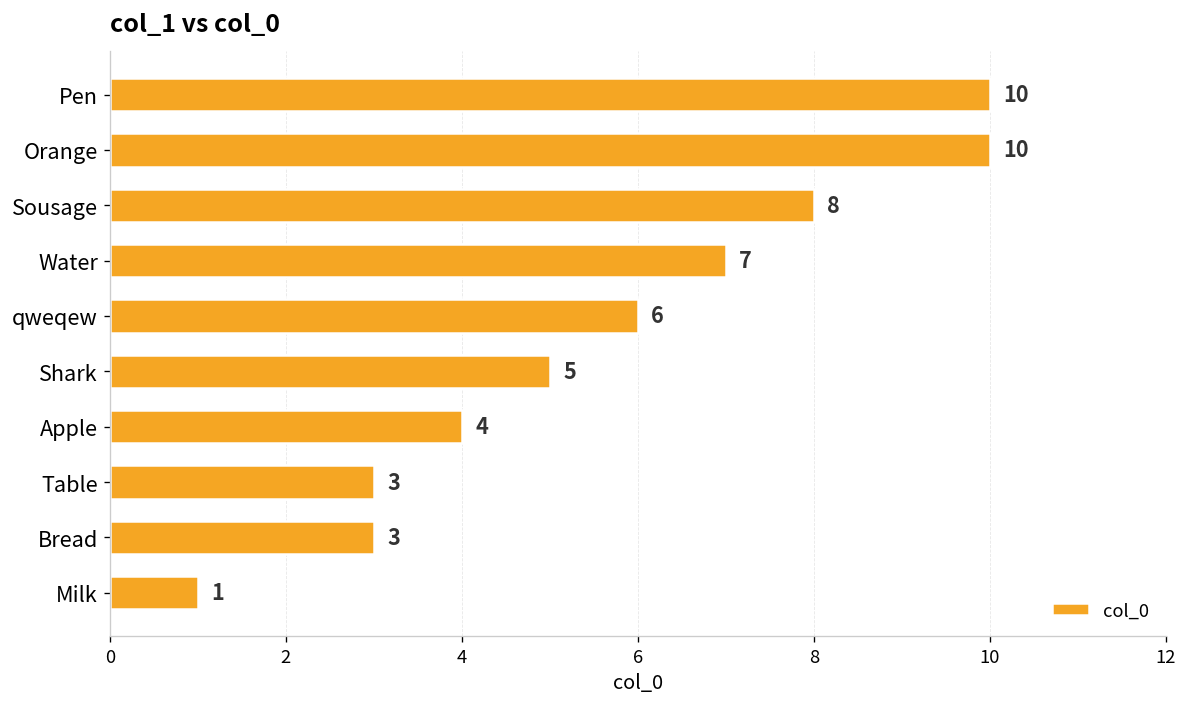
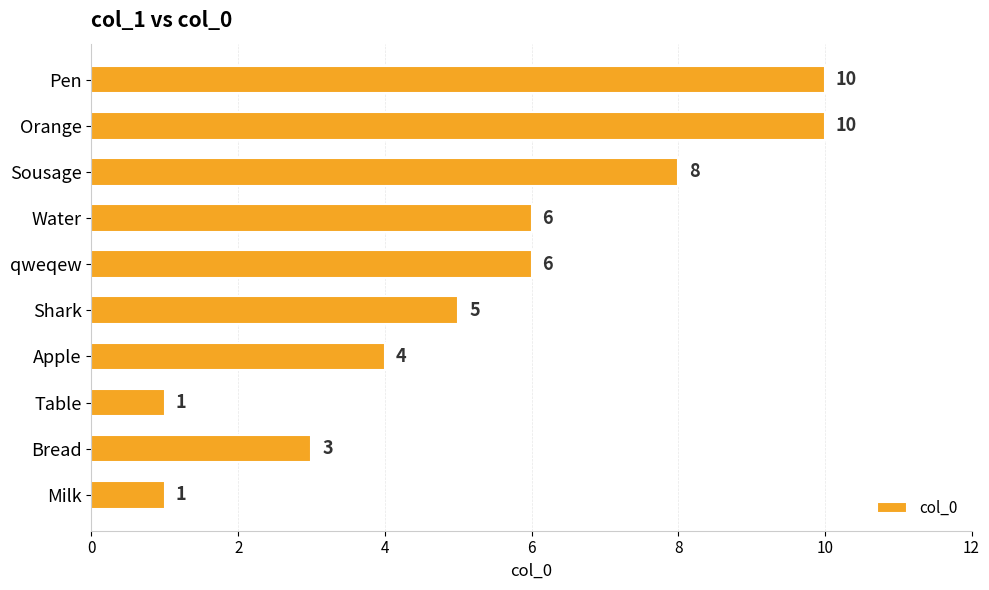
  {
    "Pen": 10,
    "Orange": 10,
    "Sousage": 8,
-   "Water": 7,
+   "Water": 6,
    "qweqew": 6,
    "Shark": 5,
    "Apple": 4,
-   "Table": 3,
+   "Table": 1,
    "Bread": 3,
    "Milk": 1
  }
